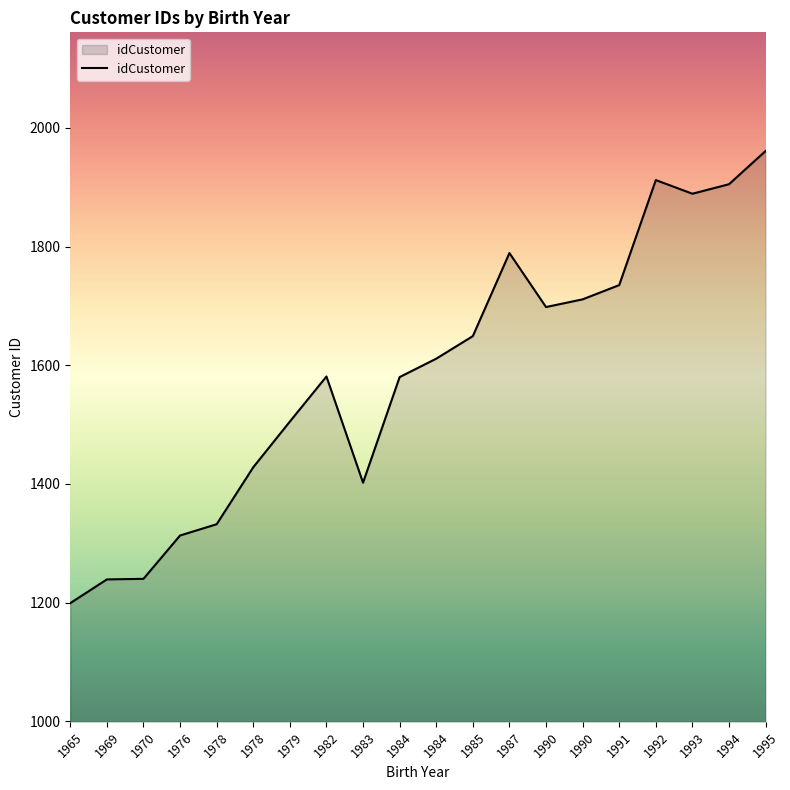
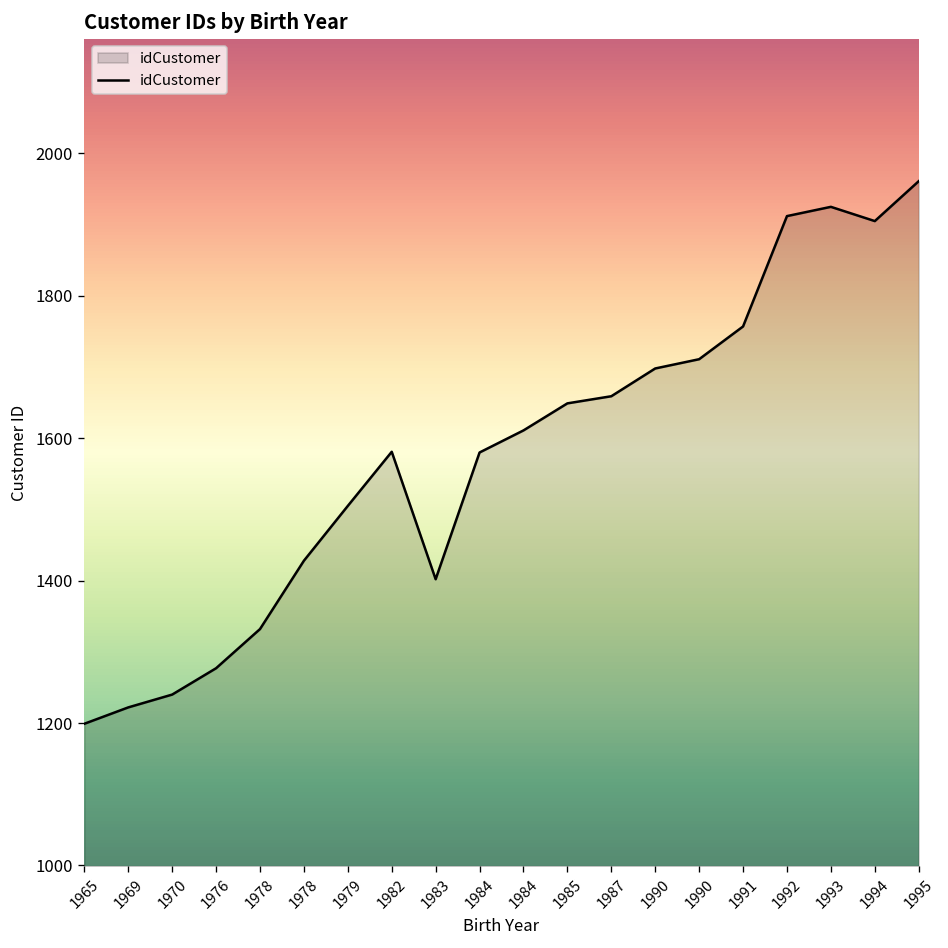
  {
    "1965": 1200,
-   "1969": 1240,
+   "1969": 1220,
    "1970": 1240,
-   "1976": 1310,
+   "1976": 1280,
    "1979": 1510,
    "1982": 1580,
    "1983": 1400,
    "1985": 1650,
-   "1987": 1790,
-   "1991": 1740,
+   "1987": 1660,
+   "1991": 1760,
    "1992": 1910,
-   "1993": 1890,
+   "1993": 1930,
    "1994": 1910,
    "1995": 1960
  }
